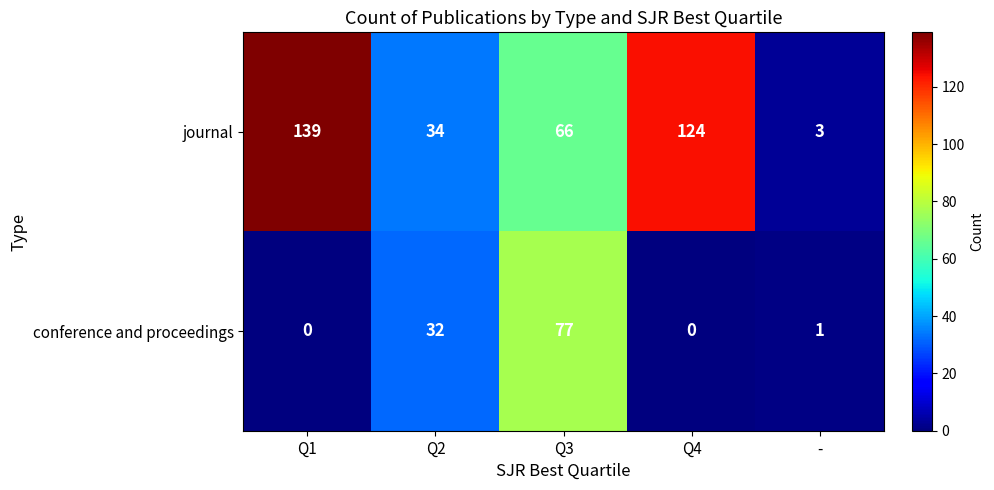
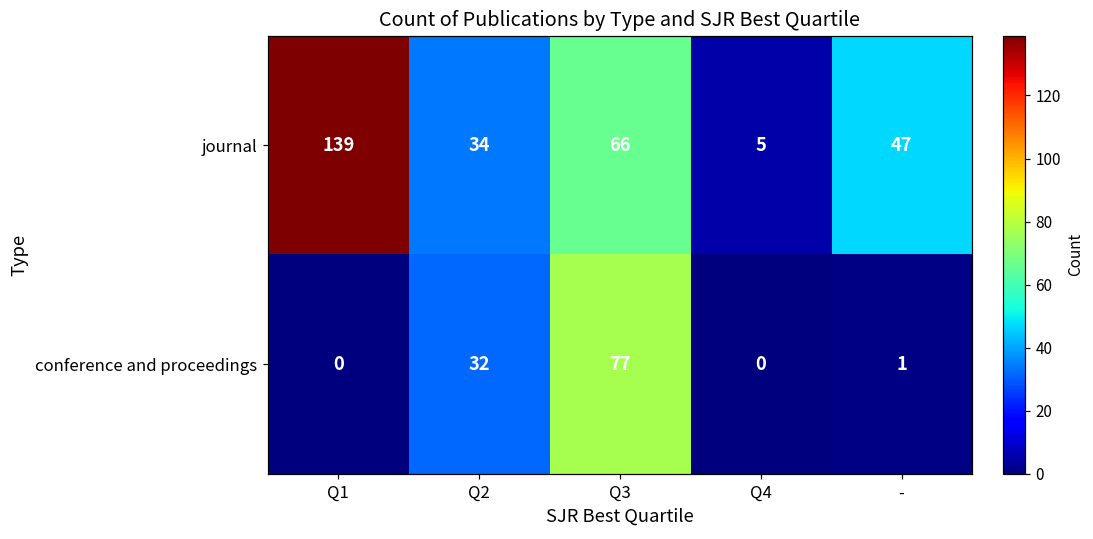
  {
    "journal": {
      "Q1": 139,
      "Q2": 34,
      "Q3": 66,
-     "Q4": 124,
-     "-": 3
+     "Q4": 5,
+     "-": 47
    },
    "conference and proceedings": {
      "Q1": 0,
      "Q2": 32,
      "Q3": 77,
      "Q4": 0,
      "-": 1
    }
  }
